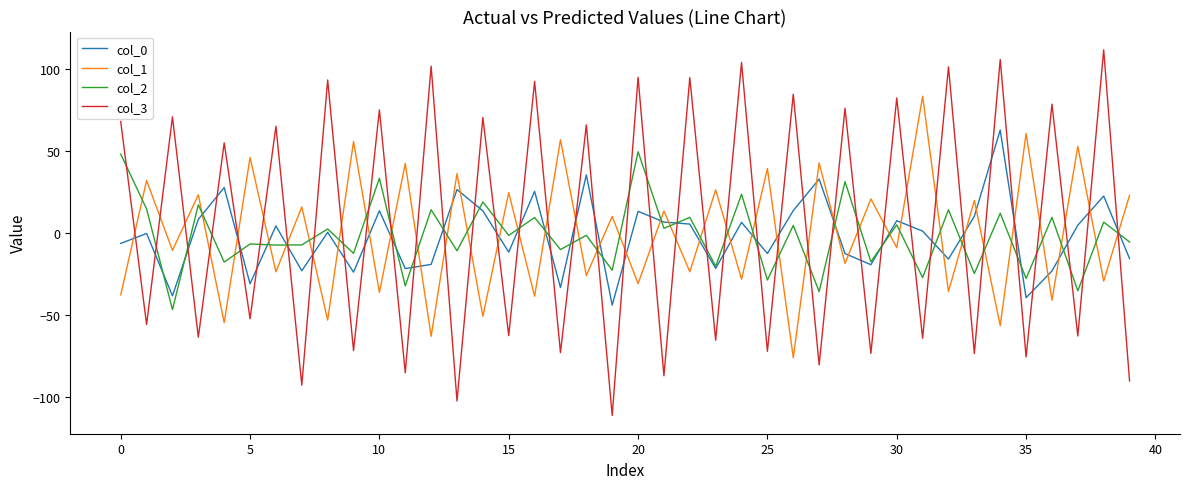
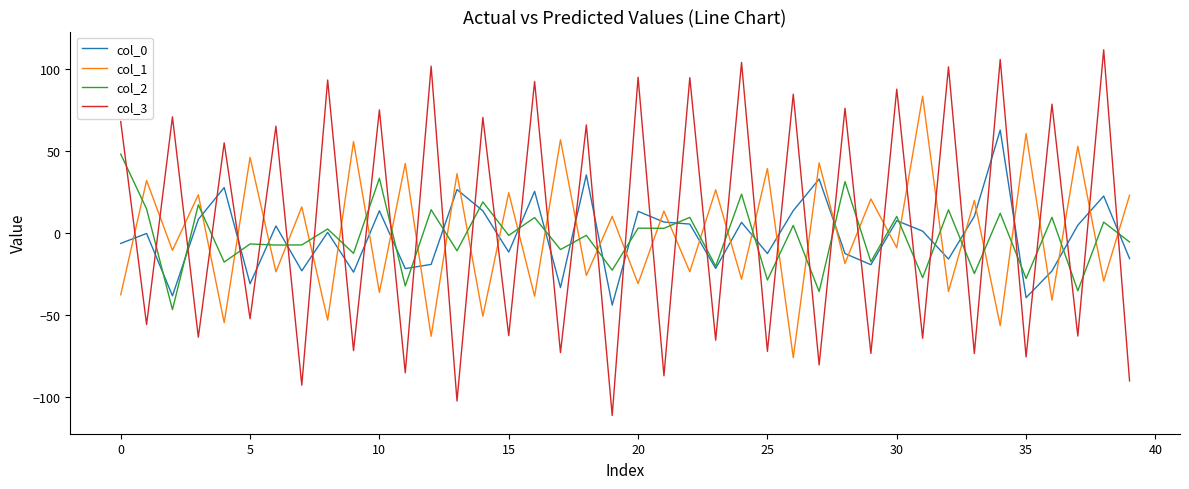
  {
    "col_0": {
      "0": -7,
      "5": -31,
      "10": 13,
      "15": -12,
      "20": 13,
      "25": -13,
      "30": 7,
      "35": -40
    },
    "col_1": {
      "0": -38,
      "5": 46,
      "10": -36,
      "15": 24,
      "20": -31,
      "25": 39,
      "30": -9,
      "35": 60
    },
    "col_2": {
      "0": 48,
      "5": -7,
      "10": 33,
      "15": -2,
-     "20": 49,
+     "20": 3,
      "25": -29,
-     "30": 5,
+     "30": 10,
      "35": -28
    },
    "col_3": {
      "0": 68,
      "5": -52,
      "10": 75,
      "15": -63,
      "20": 95,
      "25": -72,
-     "30": 82,
+     "30": 88,
      "35": -76
    }
  }
